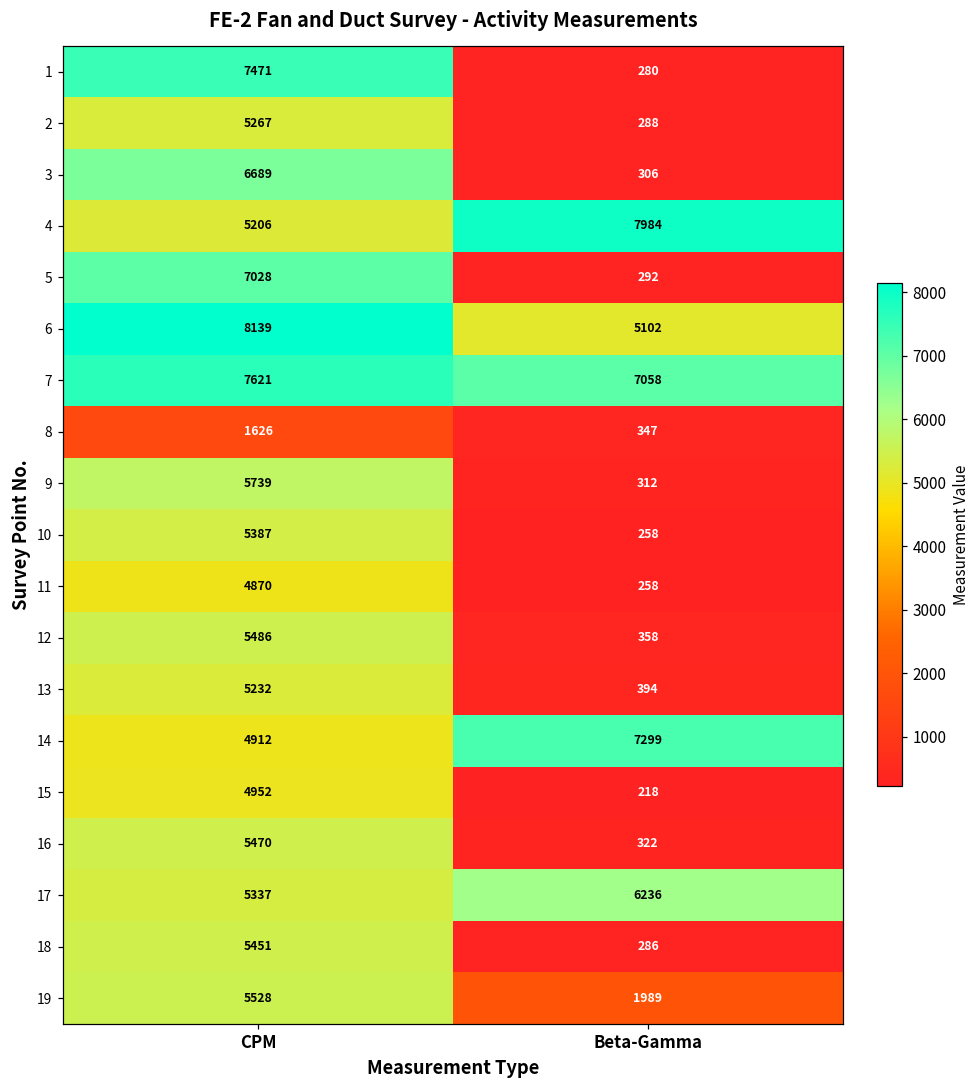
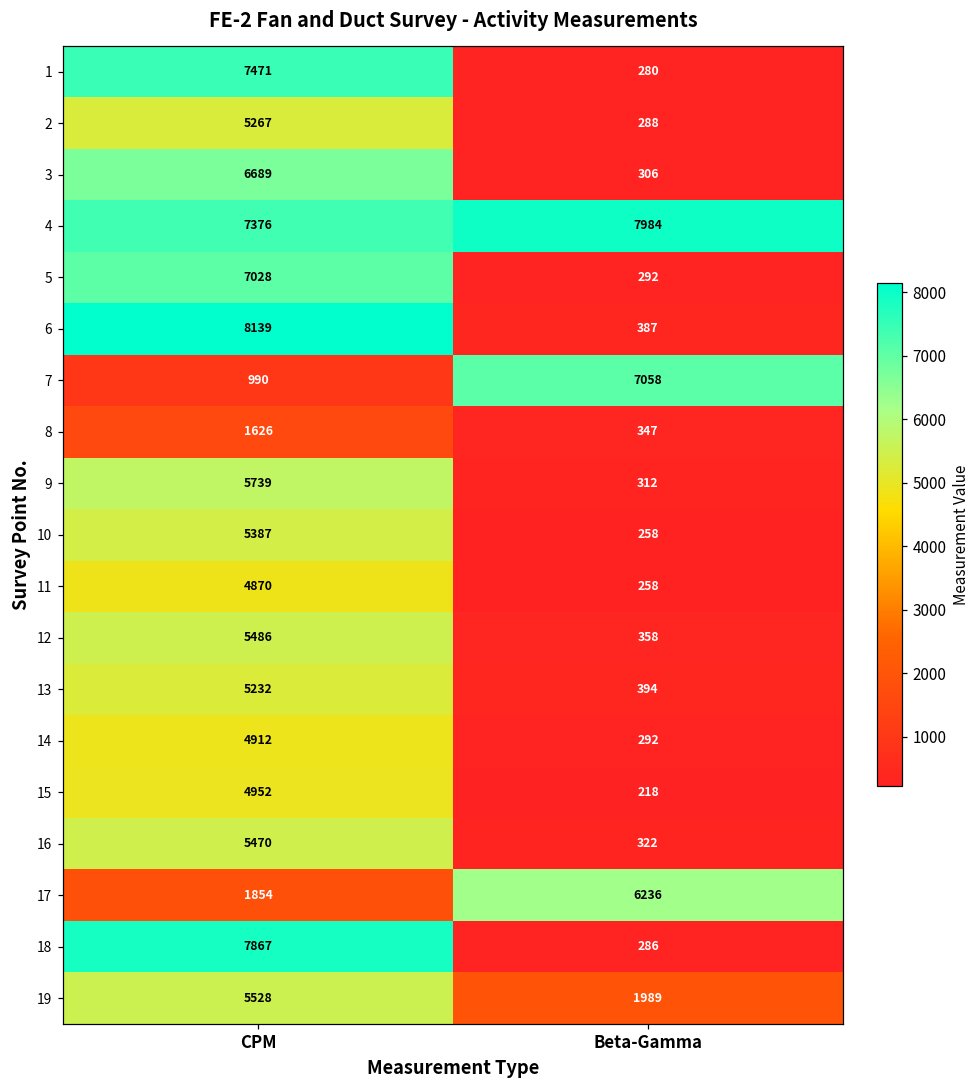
  {
    "1": {
      "CPM": 7471,
      "Beta-Gamma": 280
    },
    "2": {
      "CPM": 5267,
      "Beta-Gamma": 288
    },
    "3": {
      "CPM": 6689,
      "Beta-Gamma": 306
    },
    "4": {
-     "CPM": 5206,
+     "CPM": 7376,
      "Beta-Gamma": 7984
    },
    "5": {
      "CPM": 7028,
      "Beta-Gamma": 292
    },
    "6": {
      "CPM": 8139,
-     "Beta-Gamma": 5102
+     "Beta-Gamma": 387
    },
    "7": {
-     "CPM": 7621,
+     "CPM": 990,
      "Beta-Gamma": 7058
    },
    "8": {
      "CPM": 1626,
      "Beta-Gamma": 347
    },
    "9": {
      "CPM": 5739,
      "Beta-Gamma": 312
    },
    "10": {
      "CPM": 5387,
      "Beta-Gamma": 258
    },
    "11": {
      "CPM": 4870,
      "Beta-Gamma": 258
    },
    "12": {
      "CPM": 5486,
      "Beta-Gamma": 358
    },
    "13": {
      "CPM": 5232,
      "Beta-Gamma": 394
    },
    "14": {
      "CPM": 4912,
-     "Beta-Gamma": 7299
+     "Beta-Gamma": 292
    },
    "15": {
      "CPM": 4952,
      "Beta-Gamma": 218
    },
    "16": {
      "CPM": 5470,
      "Beta-Gamma": 322
    },
    "17": {
-     "CPM": 5337,
+     "CPM": 1854,
      "Beta-Gamma": 6236
    },
    "18": {
-     "CPM": 5451,
+     "CPM": 7867,
      "Beta-Gamma": 286
    },
    "19": {
      "CPM": 5528,
      "Beta-Gamma": 1989
    }
  }
